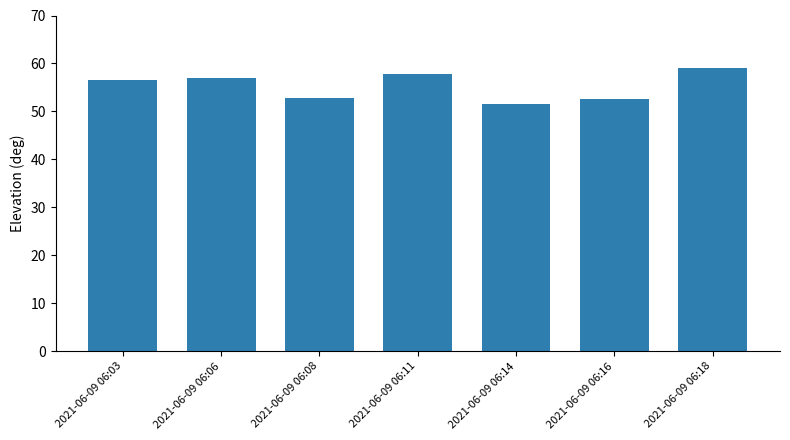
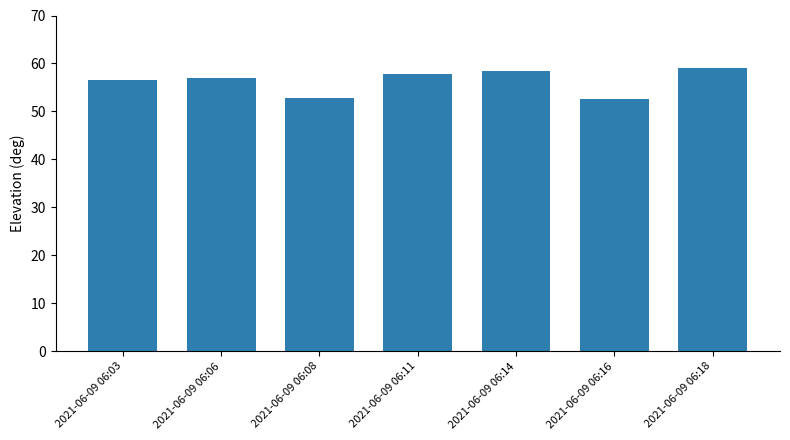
  {
    "2021-06-09 06:03": 57,
    "2021-06-09 06:06": 57,
    "2021-06-09 06:08": 53,
    "2021-06-09 06:11": 58,
-   "2021-06-09 06:14": 52,
+   "2021-06-09 06:14": 58,
    "2021-06-09 06:16": 53,
    "2021-06-09 06:18": 59
  }
